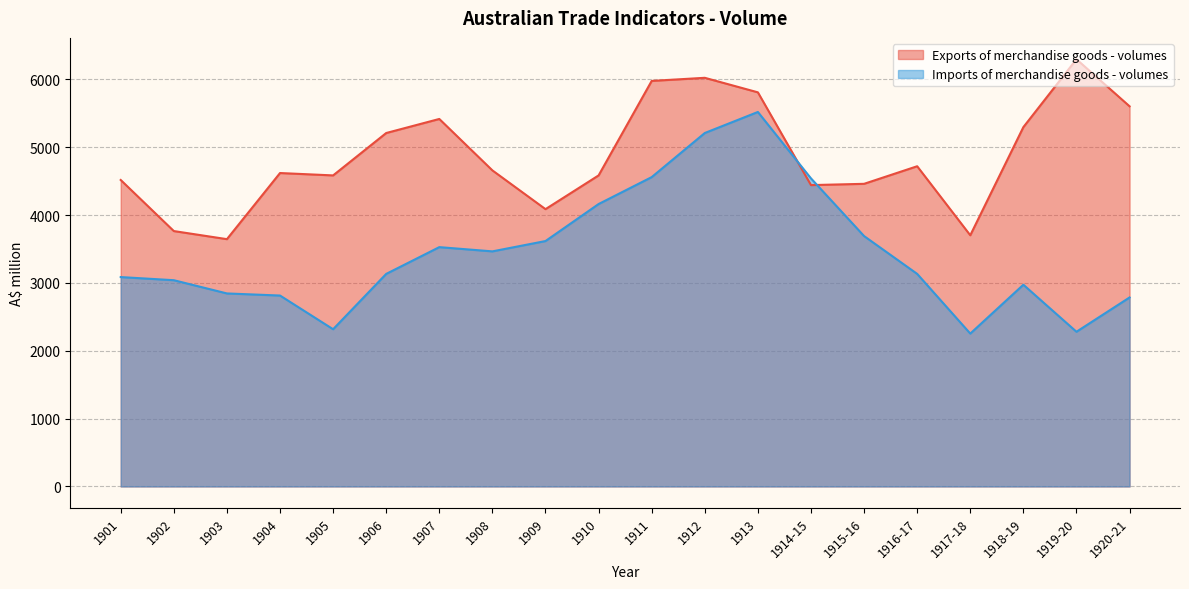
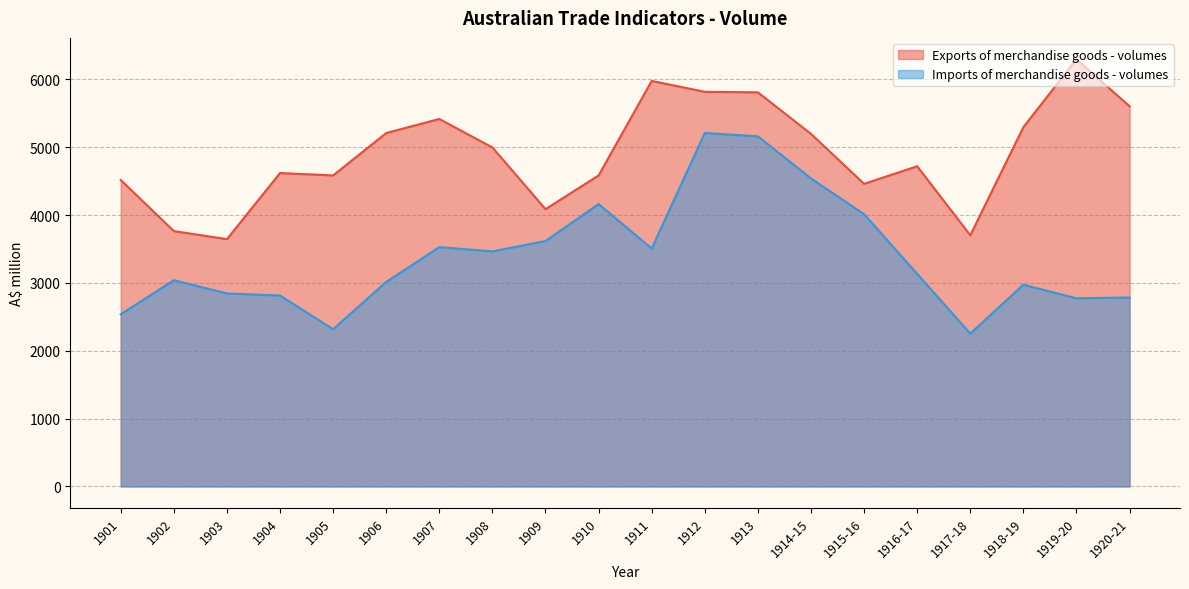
  {
    "Exports of merchandise goods - volumes": {
      "1901": 4500,
      "1902": 3800,
      "1903": 3600,
      "1904": 4600,
      "1905": 4600,
      "1906": 5200,
      "1907": 5400,
-     "1908": 4700,
+     "1908": 5000,
      "1909": 4100,
      "1910": 4600,
      "1911": 6000,
-     "1912": 6000,
+     "1912": 5800,
      "1913": 5800,
-     "1914-15": 4400,
+     "1914-15": 5200,
      "1915-16": 4500,
      "1916-17": 4700,
      "1917-18": 3700,
      "1918-19": 5300,
      "1920-21": 5600
    },
    "Imports of merchandise goods - volumes": {
-     "1901": 3100,
+     "1901": 2500,
      "1902": 3000,
      "1903": 2800,
      "1904": 2800,
      "1905": 2300,
-     "1906": 3100,
+     "1906": 3000,
      "1907": 3500,
      "1908": 3500,
      "1909": 3600,
      "1910": 4200,
-     "1911": 4600,
+     "1911": 3500,
      "1912": 5200,
-     "1913": 5500,
+     "1913": 5200,
      "1914-15": 4500,
-     "1915-16": 3700,
+     "1915-16": 4000,
      "1916-17": 3100,
      "1917-18": 2300,
      "1918-19": 3000,
-     "1919-20": 2300,
+     "1919-20": 2800,
      "1920-21": 2800
    }
  }
